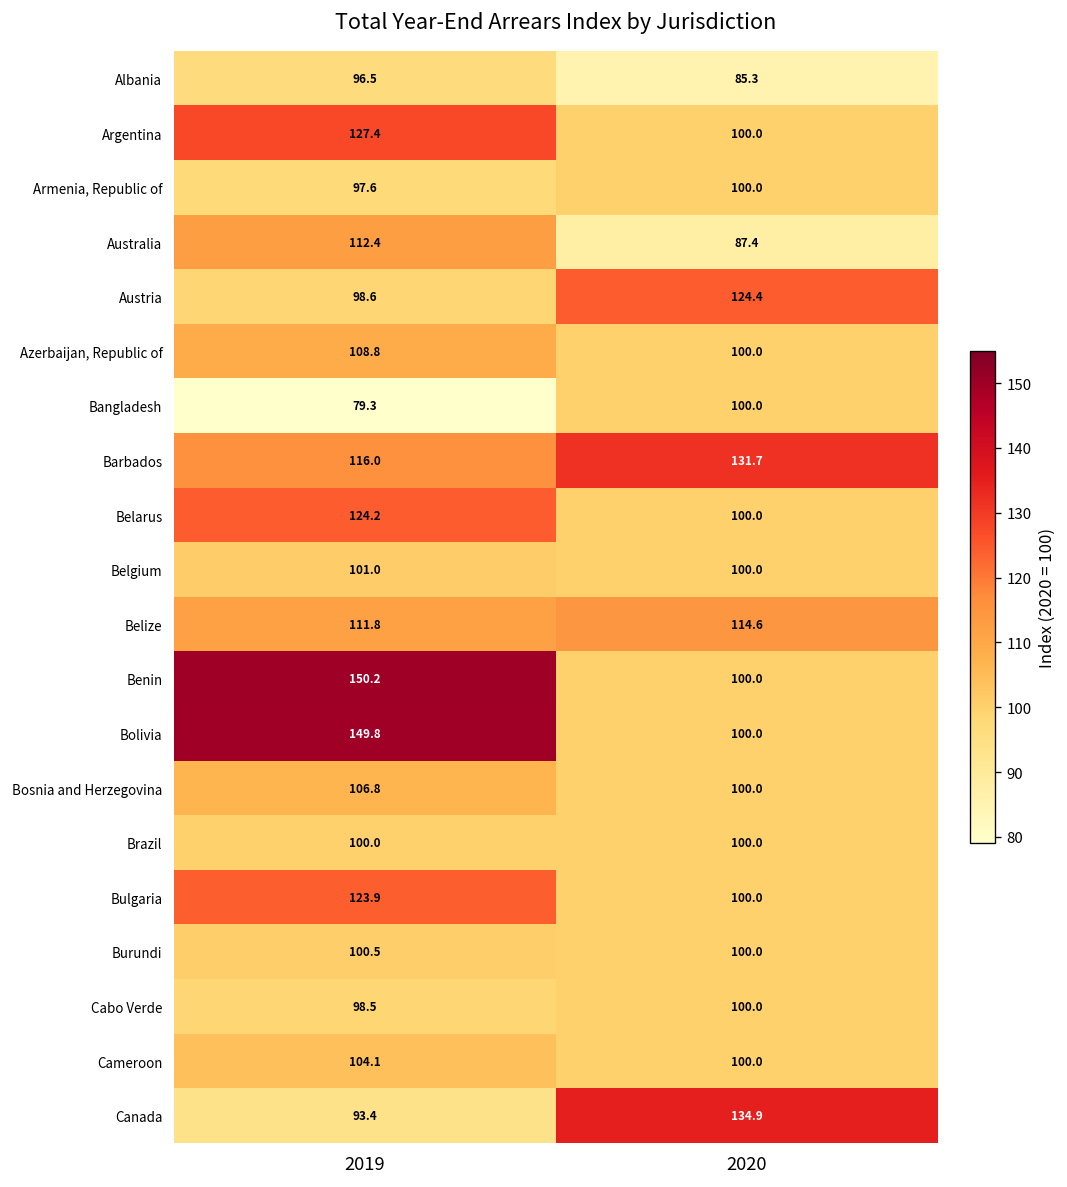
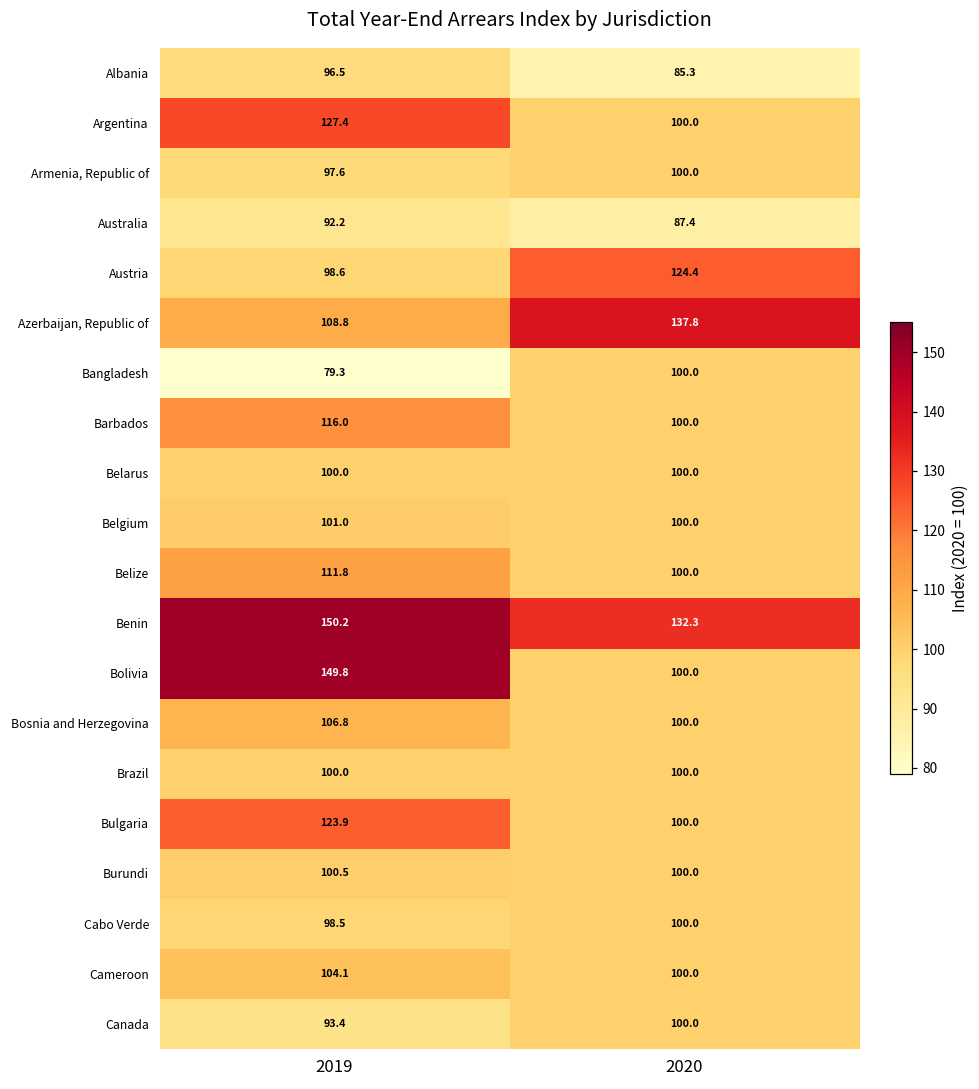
  {
    "Albania": {
      "2019": 96.5,
      "2020": 85.3
    },
    "Argentina": {
      "2019": 127.4,
      "2020": 100.0
    },
    "Armenia, Republic of": {
      "2019": 97.6,
      "2020": 100.0
    },
    "Australia": {
-     "2019": 112.4,
+     "2019": 92.2,
      "2020": 87.4
    },
    "Austria": {
      "2019": 98.6,
      "2020": 124.4
    },
    "Azerbaijan, Republic of": {
      "2019": 108.8,
-     "2020": 100.0
+     "2020": 137.8
    },
    "Bangladesh": {
      "2019": 79.3,
      "2020": 100.0
    },
    "Barbados": {
      "2019": 116.0,
-     "2020": 131.7
+     "2020": 100.0
    },
    "Belarus": {
-     "2019": 124.2,
+     "2019": 100.0,
      "2020": 100.0
    },
    "Belgium": {
      "2019": 101.0,
      "2020": 100.0
    },
    "Belize": {
      "2019": 111.8,
-     "2020": 114.6
+     "2020": 100.0
    },
    "Benin": {
      "2019": 150.2,
-     "2020": 100.0
+     "2020": 132.3
    },
    "Bolivia": {
      "2019": 149.8,
      "2020": 100.0
    },
    "Bosnia and Herzegovina": {
      "2019": 106.8,
      "2020": 100.0
    },
    "Brazil": {
      "2019": 100.0,
      "2020": 100.0
    },
    "Bulgaria": {
      "2019": 123.9,
      "2020": 100.0
    },
    "Burundi": {
      "2019": 100.5,
      "2020": 100.0
    },
    "Cabo Verde": {
      "2019": 98.5,
      "2020": 100.0
    },
    "Cameroon": {
      "2019": 104.1,
      "2020": 100.0
    },
    "Canada": {
      "2019": 93.4,
-     "2020": 134.9
+     "2020": 100.0
    }
  }
